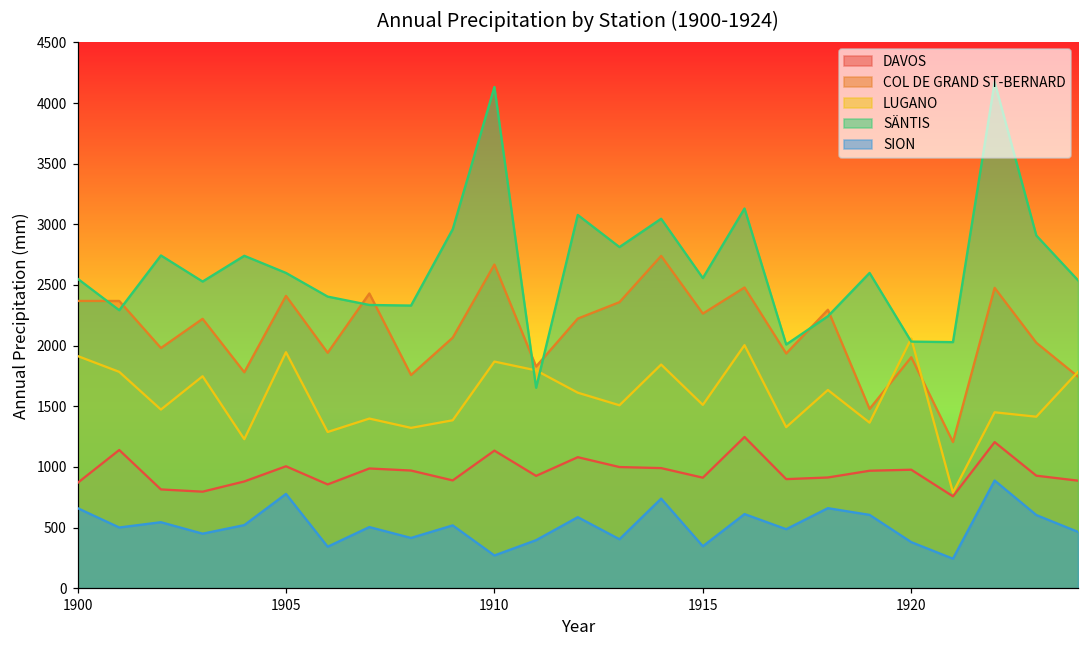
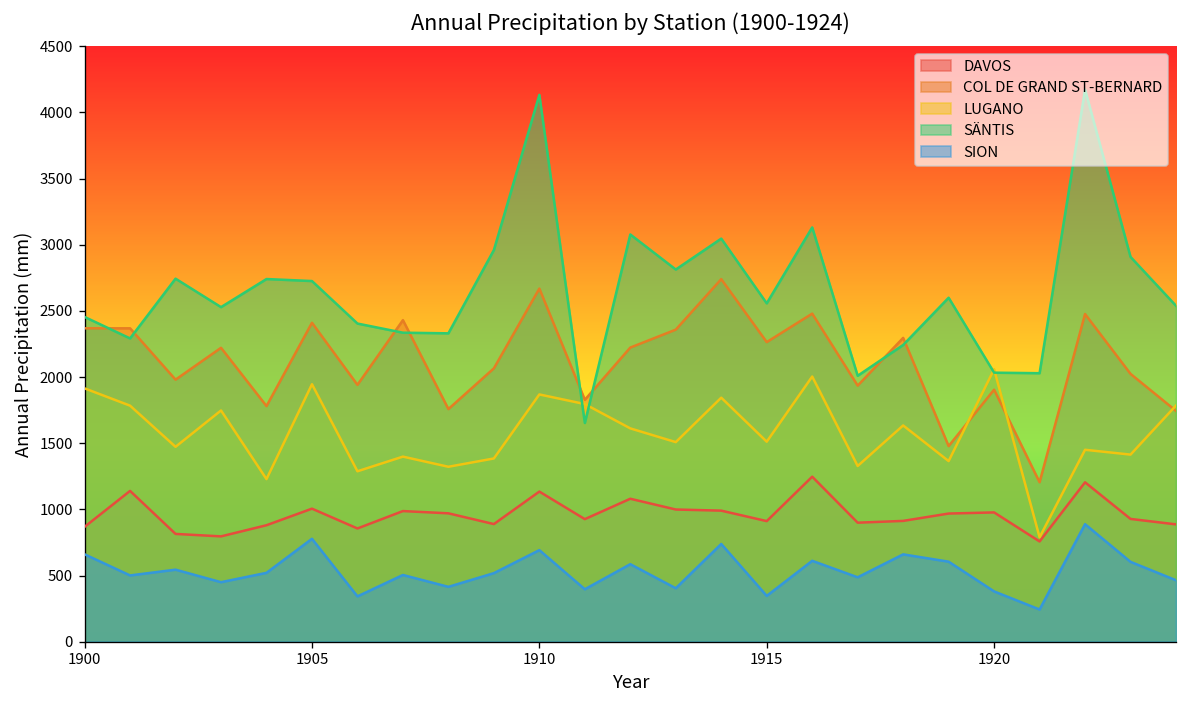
  {
    "SÄNTIS": {
-     "1900": 2550,
-     "1905": 2600,
+     "1900": 2450,
+     "1905": 2730,
      "1910": 4130,
      "1915": 2560,
      "1920": 2030
    },
    "SION": {
      "1900": 660,
      "1905": 780,
-     "1910": 270,
+     "1910": 690,
      "1915": 350,
      "1920": 380
    }
  }
